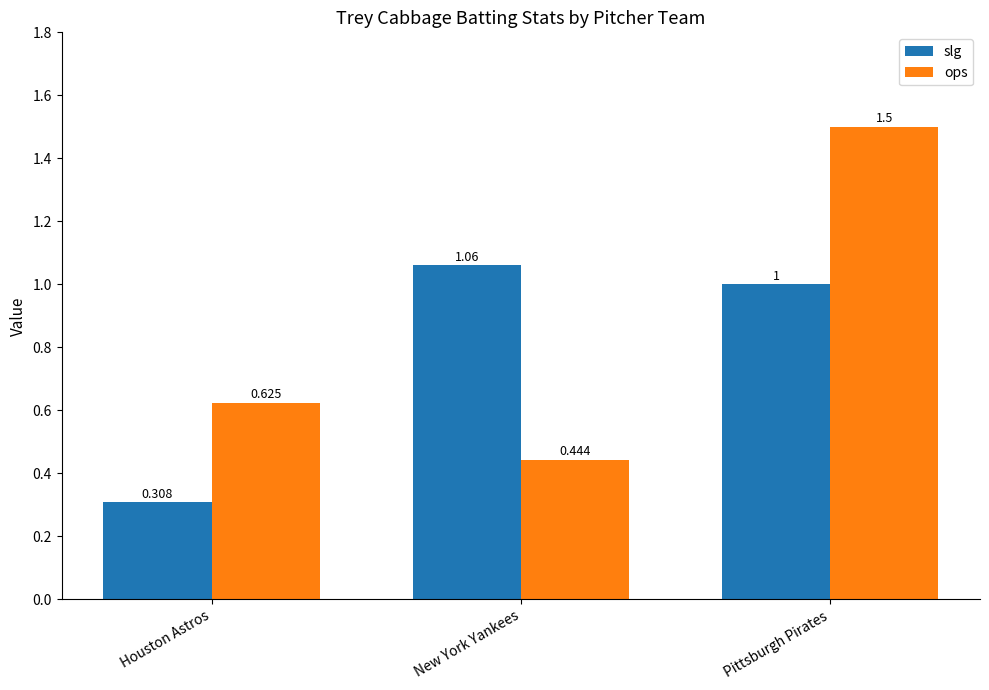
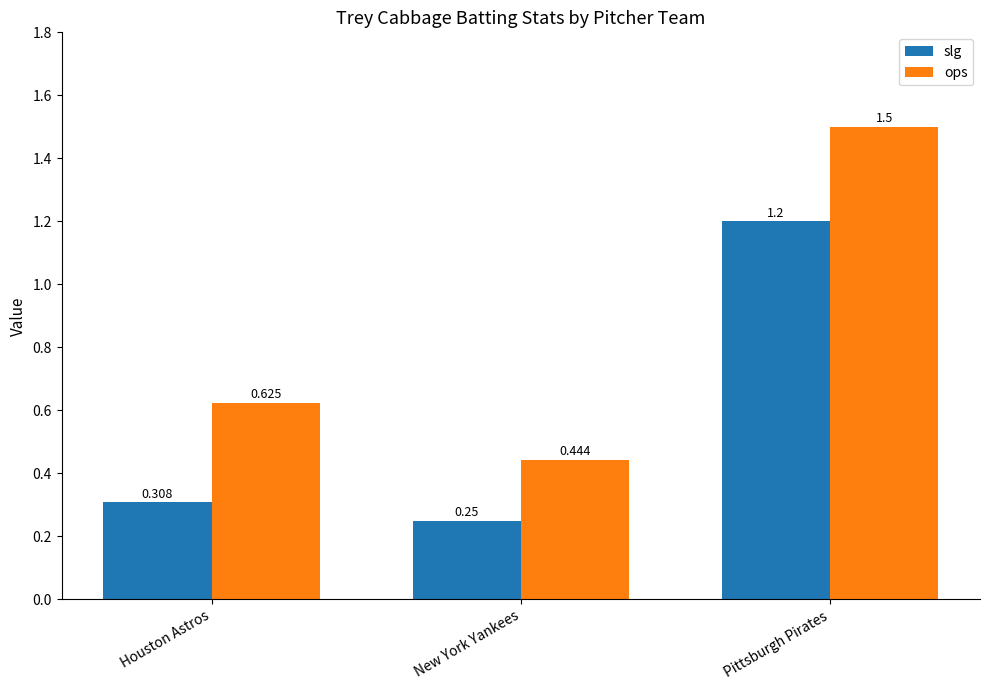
  {
    "slg": {
      "Houston Astros": 0.308,
-     "New York Yankees": 1.06,
-     "Pittsburgh Pirates": 1
+     "New York Yankees": 0.25,
+     "Pittsburgh Pirates": 1.2
    },
    "ops": {
      "Houston Astros": 0.625,
      "New York Yankees": 0.444,
      "Pittsburgh Pirates": 1.5
    }
  }
